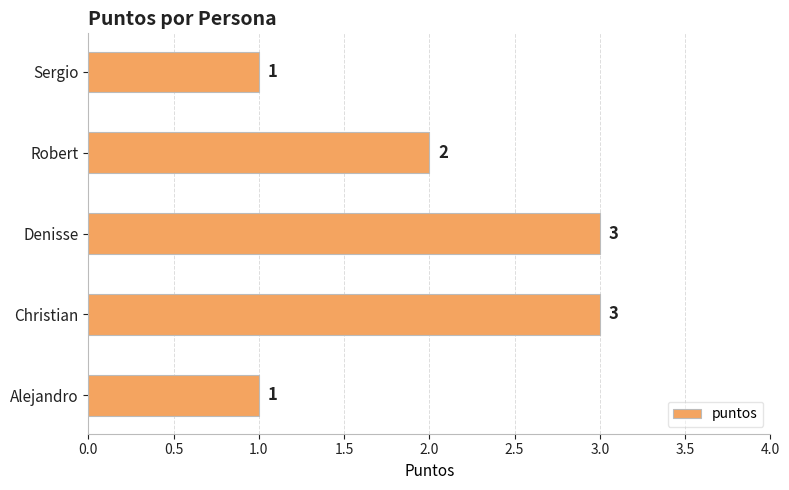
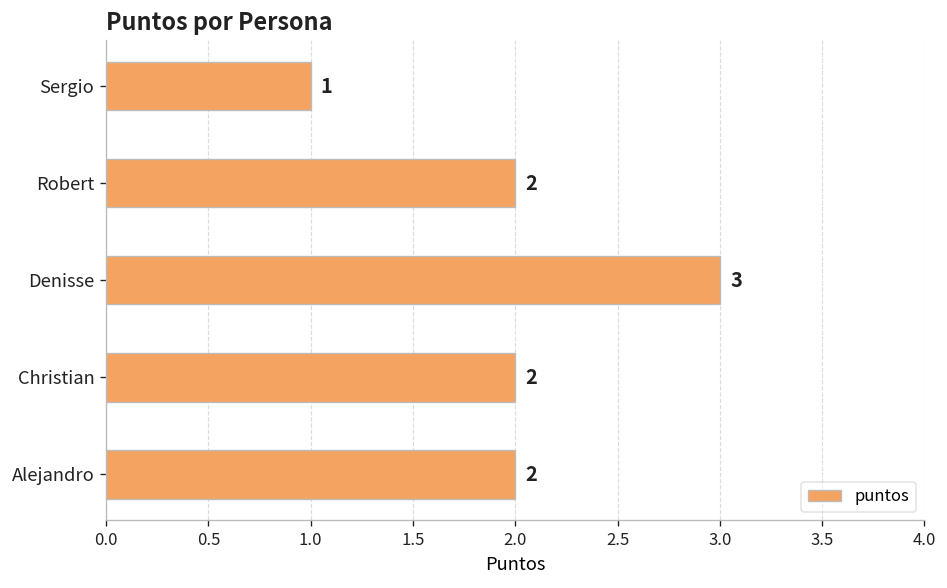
  {
    "Sergio": 1,
    "Robert": 2,
    "Denisse": 3,
-   "Christian": 3,
-   "Alejandro": 1
+   "Christian": 2,
+   "Alejandro": 2
  }
